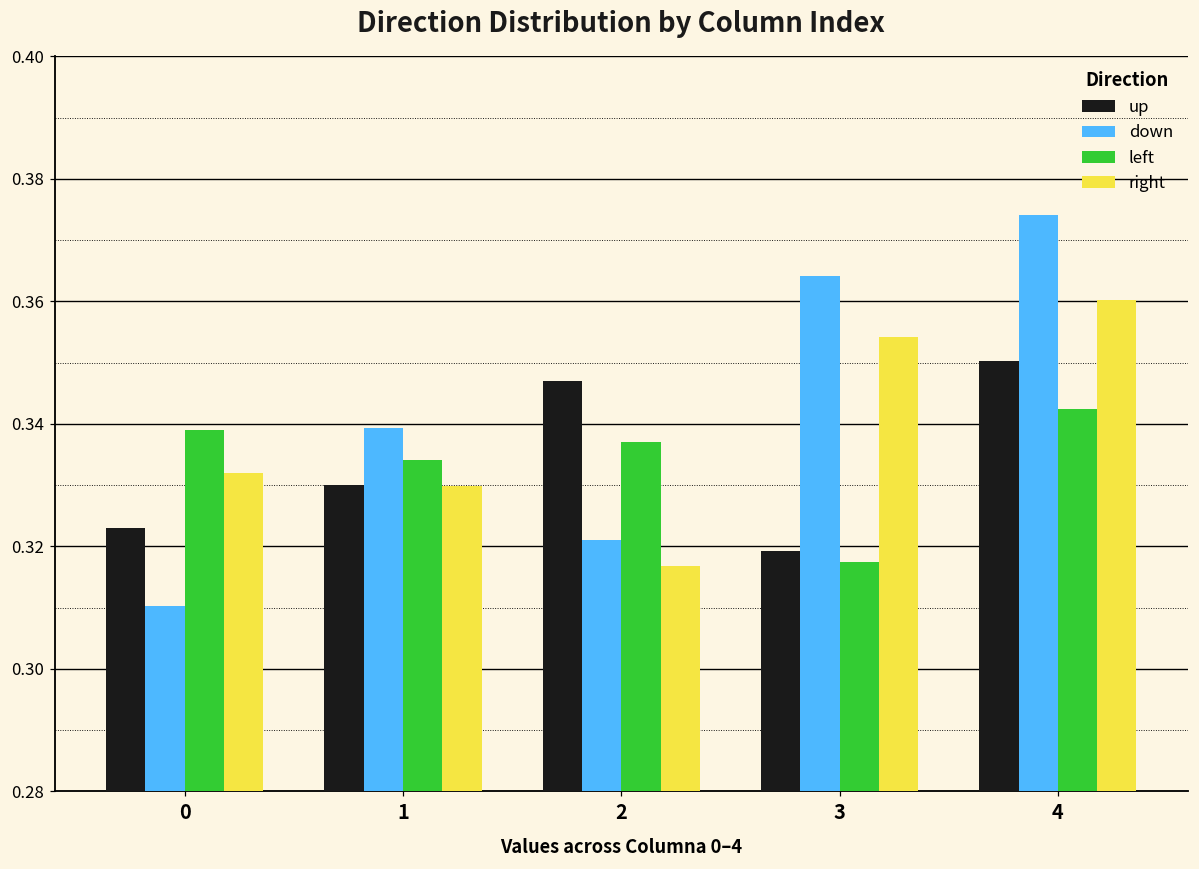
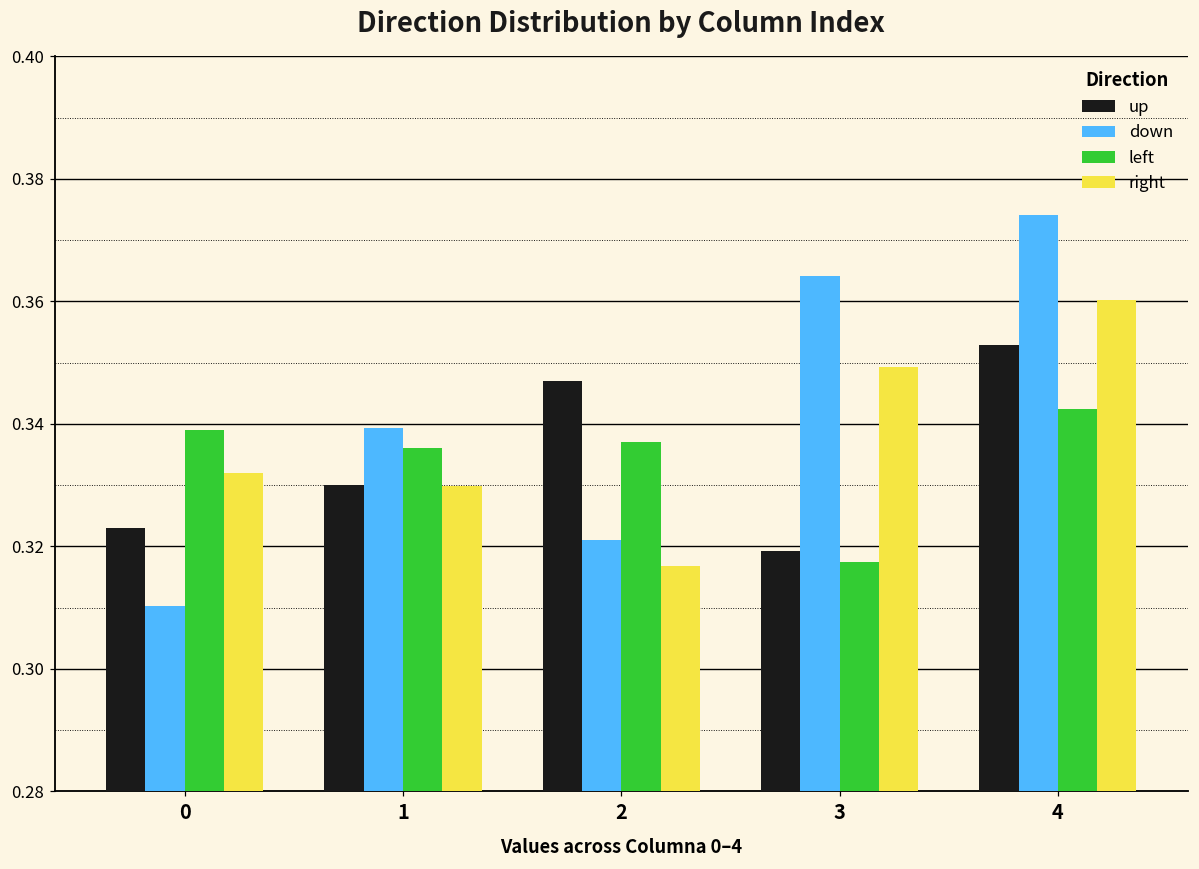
  {
    "up": {
      "0": 0.323,
      "1": 0.330,
      "2": 0.347,
      "3": 0.319,
-     "4": 0.350
+     "4": 0.353
    },
    "down": {
      "0": 0.310,
      "1": 0.339,
      "2": 0.321,
      "3": 0.364,
      "4": 0.374
    },
    "left": {
      "0": 0.339,
-     "1": 0.334,
+     "1": 0.336,
      "2": 0.337,
      "3": 0.318,
      "4": 0.342
    },
    "right": {
      "0": 0.332,
      "1": 0.330,
      "2": 0.317,
-     "3": 0.354,
+     "3": 0.349,
      "4": 0.360
    }
  }
